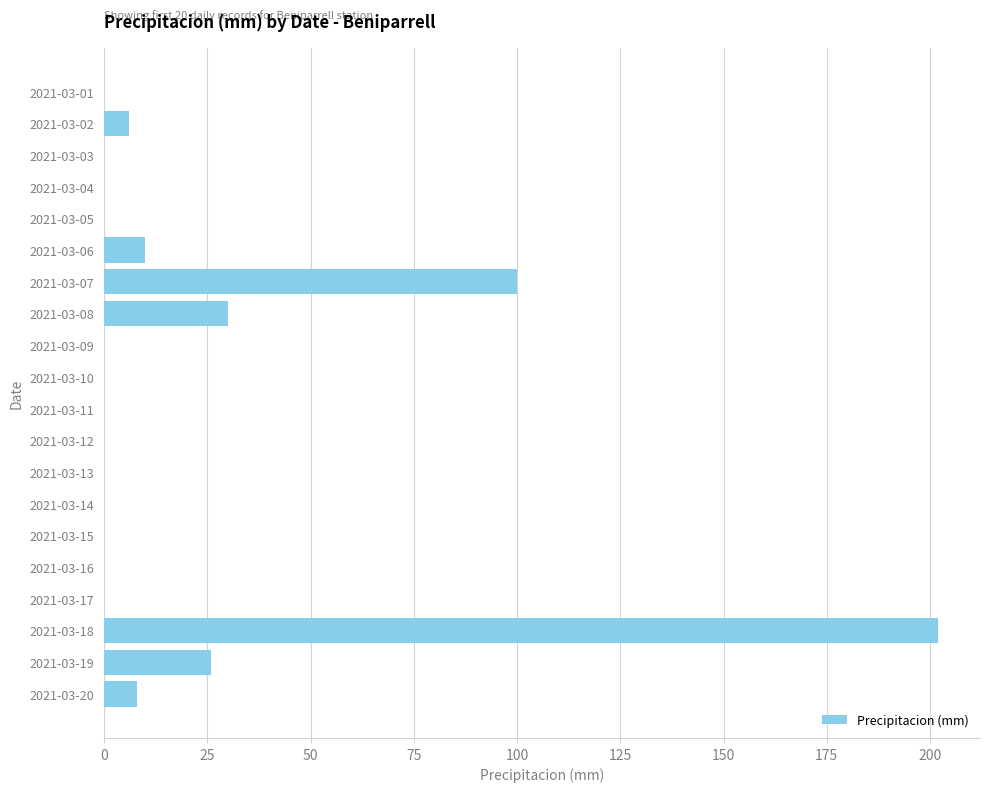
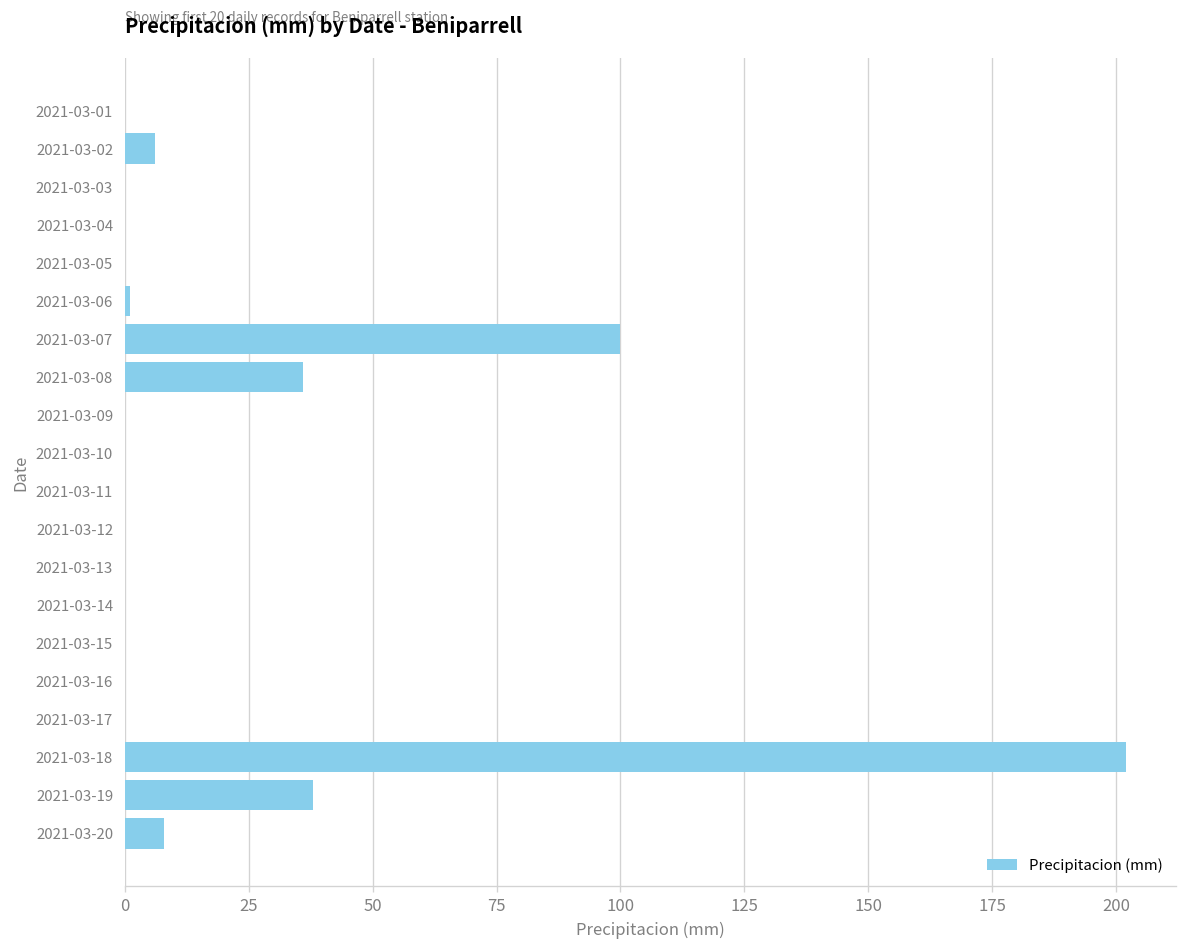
  {
    "2021-03-01": 0,
    "2021-03-02": 6,
    "2021-03-03": 0,
    "2021-03-04": 0,
    "2021-03-05": 0,
-   "2021-03-06": 10,
+   "2021-03-06": 1,
    "2021-03-07": 100,
-   "2021-03-08": 30,
+   "2021-03-08": 36,
    "2021-03-09": 0,
    "2021-03-10": 0,
    "2021-03-11": 0,
    "2021-03-12": 0,
    "2021-03-13": 0,
    "2021-03-14": 0,
    "2021-03-15": 0,
    "2021-03-16": 0,
    "2021-03-17": 0,
    "2021-03-18": 202,
-   "2021-03-19": 26,
+   "2021-03-19": 38,
    "2021-03-20": 8
  }
